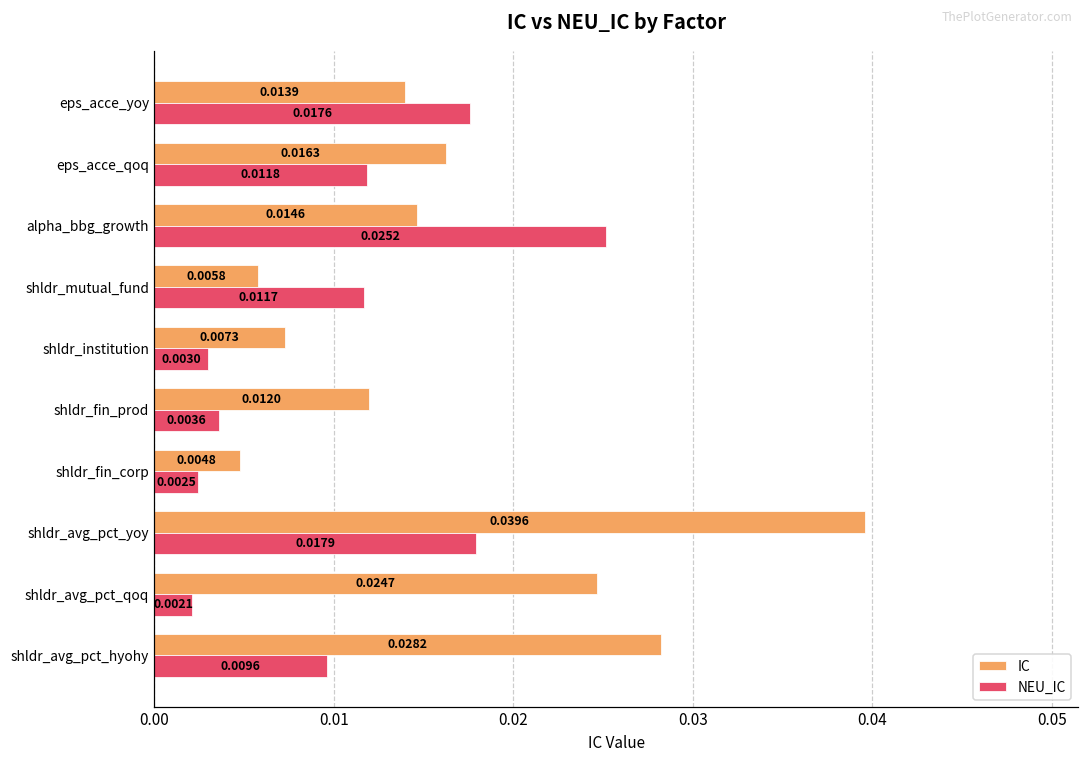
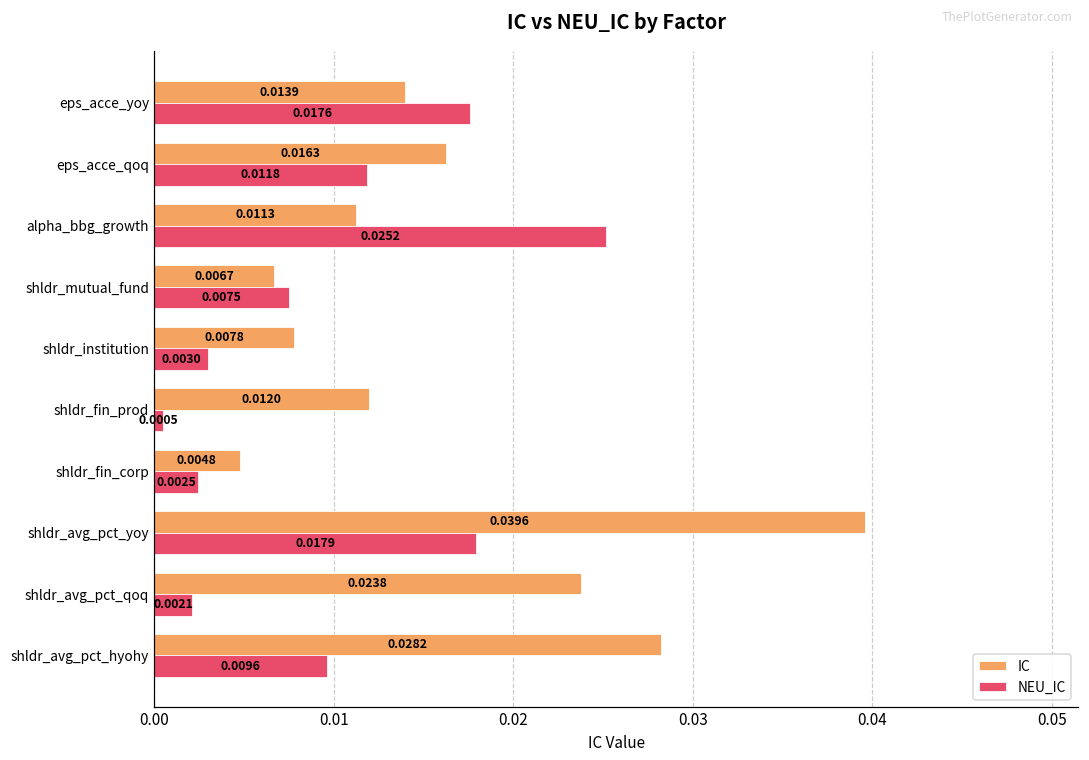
  {
    "IC": {
      "eps_acce_yoy": 0.0139,
      "eps_acce_qoq": 0.0163,
-     "alpha_bbg_growth": 0.0146,
-     "shldr_mutual_fund": 0.0058,
-     "shldr_institution": 0.0073,
+     "alpha_bbg_growth": 0.0113,
+     "shldr_mutual_fund": 0.0067,
+     "shldr_institution": 0.0078,
      "shldr_fin_prod": 0.0120,
      "shldr_fin_corp": 0.0048,
      "shldr_avg_pct_yoy": 0.0396,
-     "shldr_avg_pct_qoq": 0.0247,
+     "shldr_avg_pct_qoq": 0.0238,
      "shldr_avg_pct_hyohy": 0.0282
    },
    "NEU_IC": {
      "eps_acce_yoy": 0.0176,
      "eps_acce_qoq": 0.0118,
      "alpha_bbg_growth": 0.0252,
-     "shldr_mutual_fund": 0.0117,
+     "shldr_mutual_fund": 0.0075,
      "shldr_institution": 0.0030,
-     "shldr_fin_prod": 0.0036,
+     "shldr_fin_prod": 0.0005,
      "shldr_fin_corp": 0.0025,
      "shldr_avg_pct_yoy": 0.0179,
      "shldr_avg_pct_qoq": 0.0021,
      "shldr_avg_pct_hyohy": 0.0096
    }
  }
